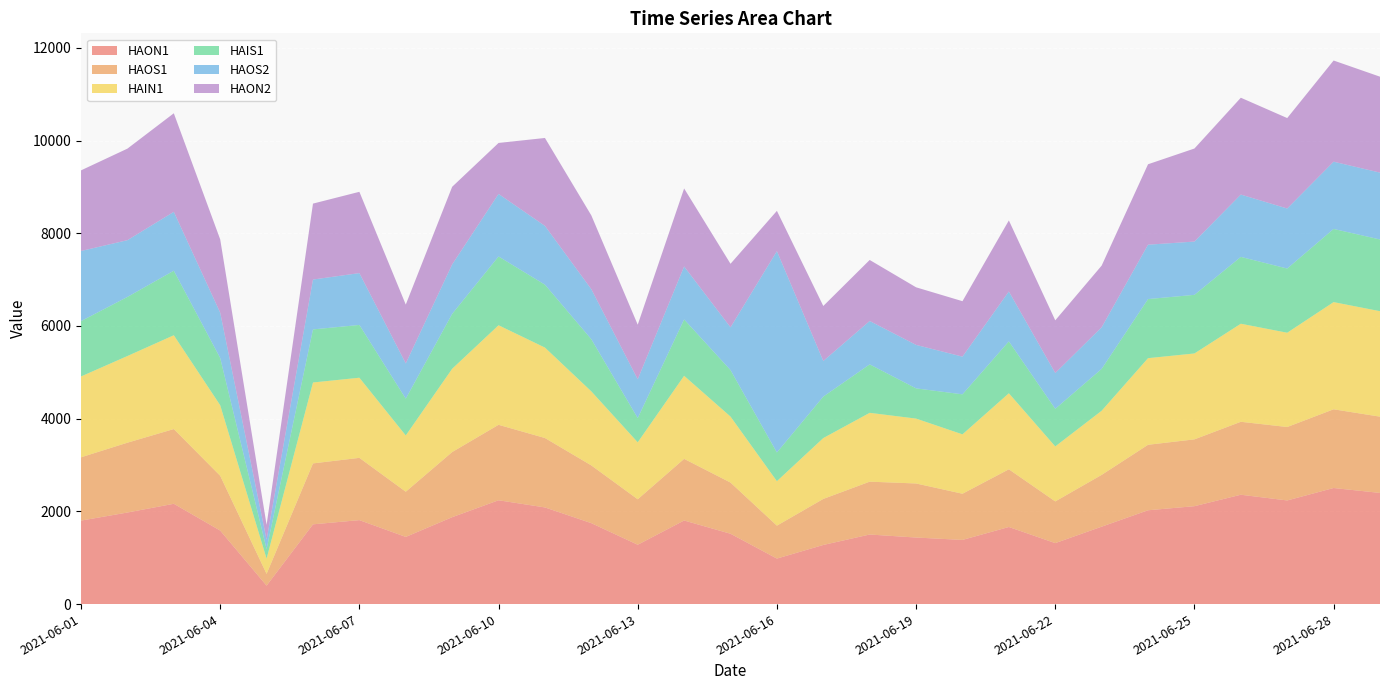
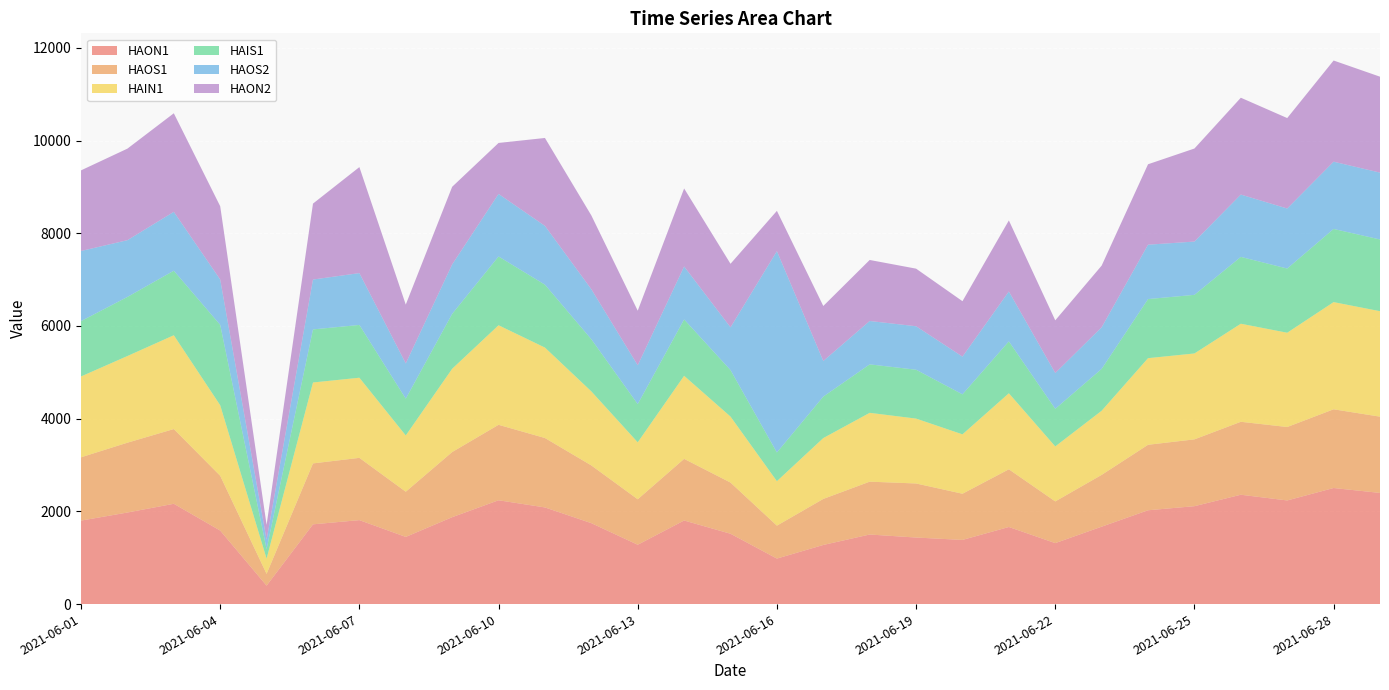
  {
    "HAIS1": {
      "2021-06-01": 1200,
-     "2021-06-04": 1000,
+     "2021-06-04": 1700,
      "2021-06-07": 1100,
      "2021-06-10": 1500,
-     "2021-06-13": 500,
+     "2021-06-13": 800,
      "2021-06-16": 600,
-     "2021-06-19": 700,
+     "2021-06-19": 1100,
      "2021-06-22": 800,
      "2021-06-25": 1300,
      "2021-06-28": 1600
    },
    "HAOS2": {
      "2021-06-01": 1500,
      "2021-06-04": 1000,
      "2021-06-07": 1100,
      "2021-06-10": 1300,
      "2021-06-13": 800,
      "2021-06-16": 4300,
      "2021-06-19": 900,
      "2021-06-22": 800,
      "2021-06-25": 1100,
      "2021-06-28": 1500
    },
    "HAON2": {
      "2021-06-01": 1700,
      "2021-06-04": 1600,
-     "2021-06-07": 1800,
+     "2021-06-07": 2300,
      "2021-06-10": 1100,
      "2021-06-13": 1200,
      "2021-06-16": 900,
      "2021-06-19": 1200,
      "2021-06-22": 1100,
      "2021-06-25": 2000,
      "2021-06-28": 2200
    }
  }
